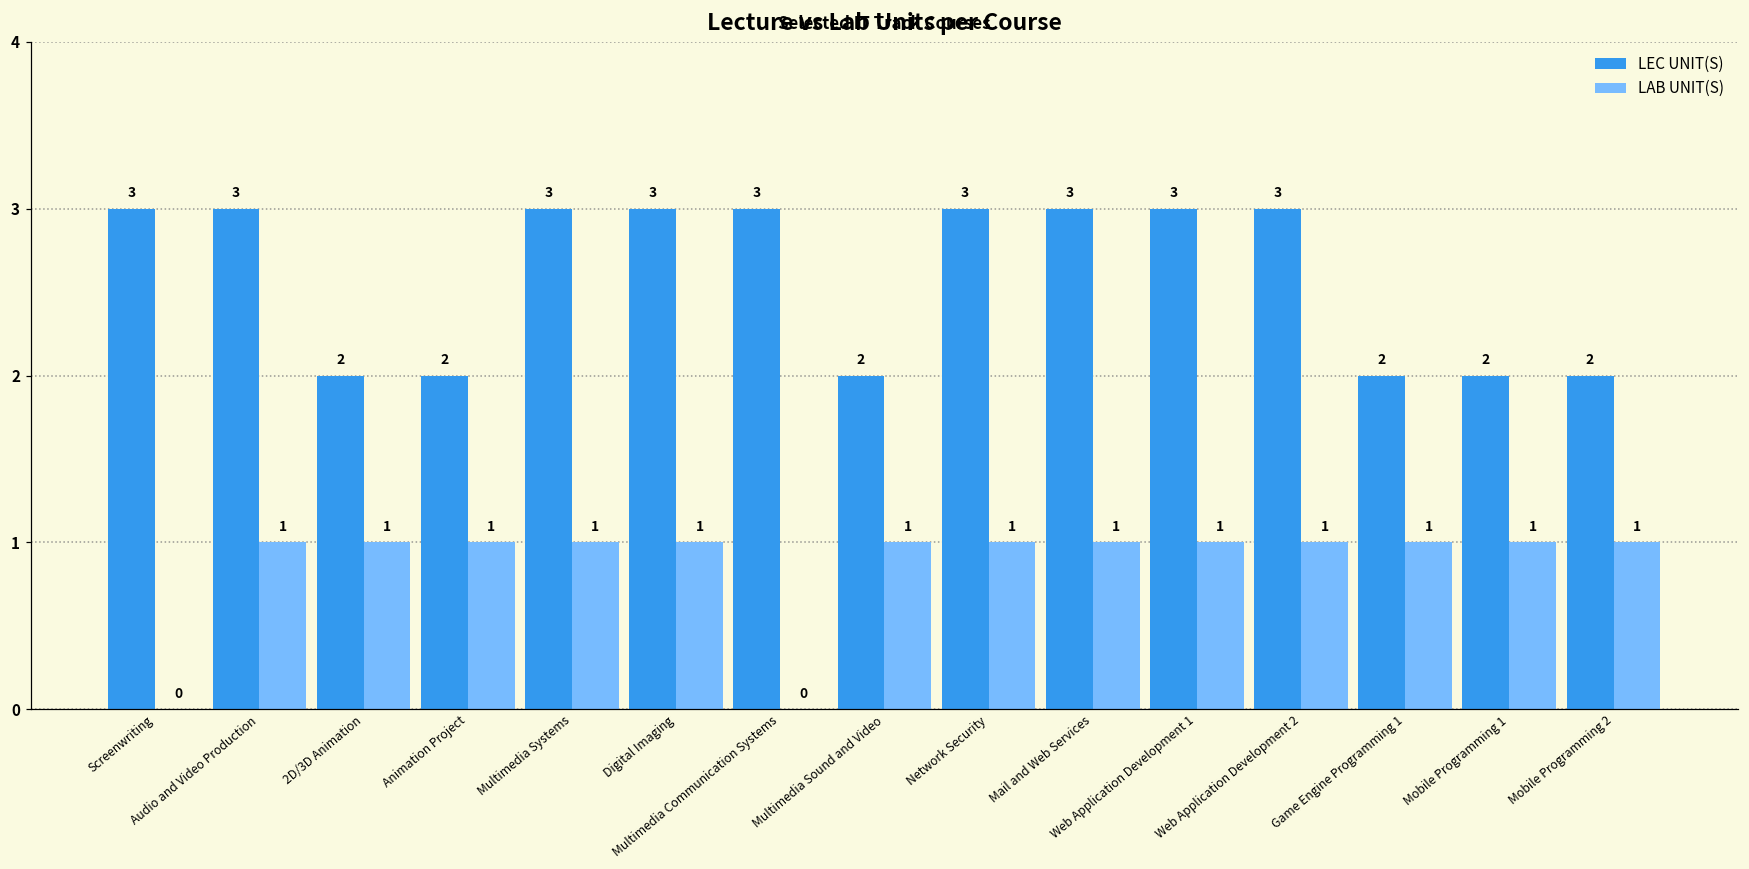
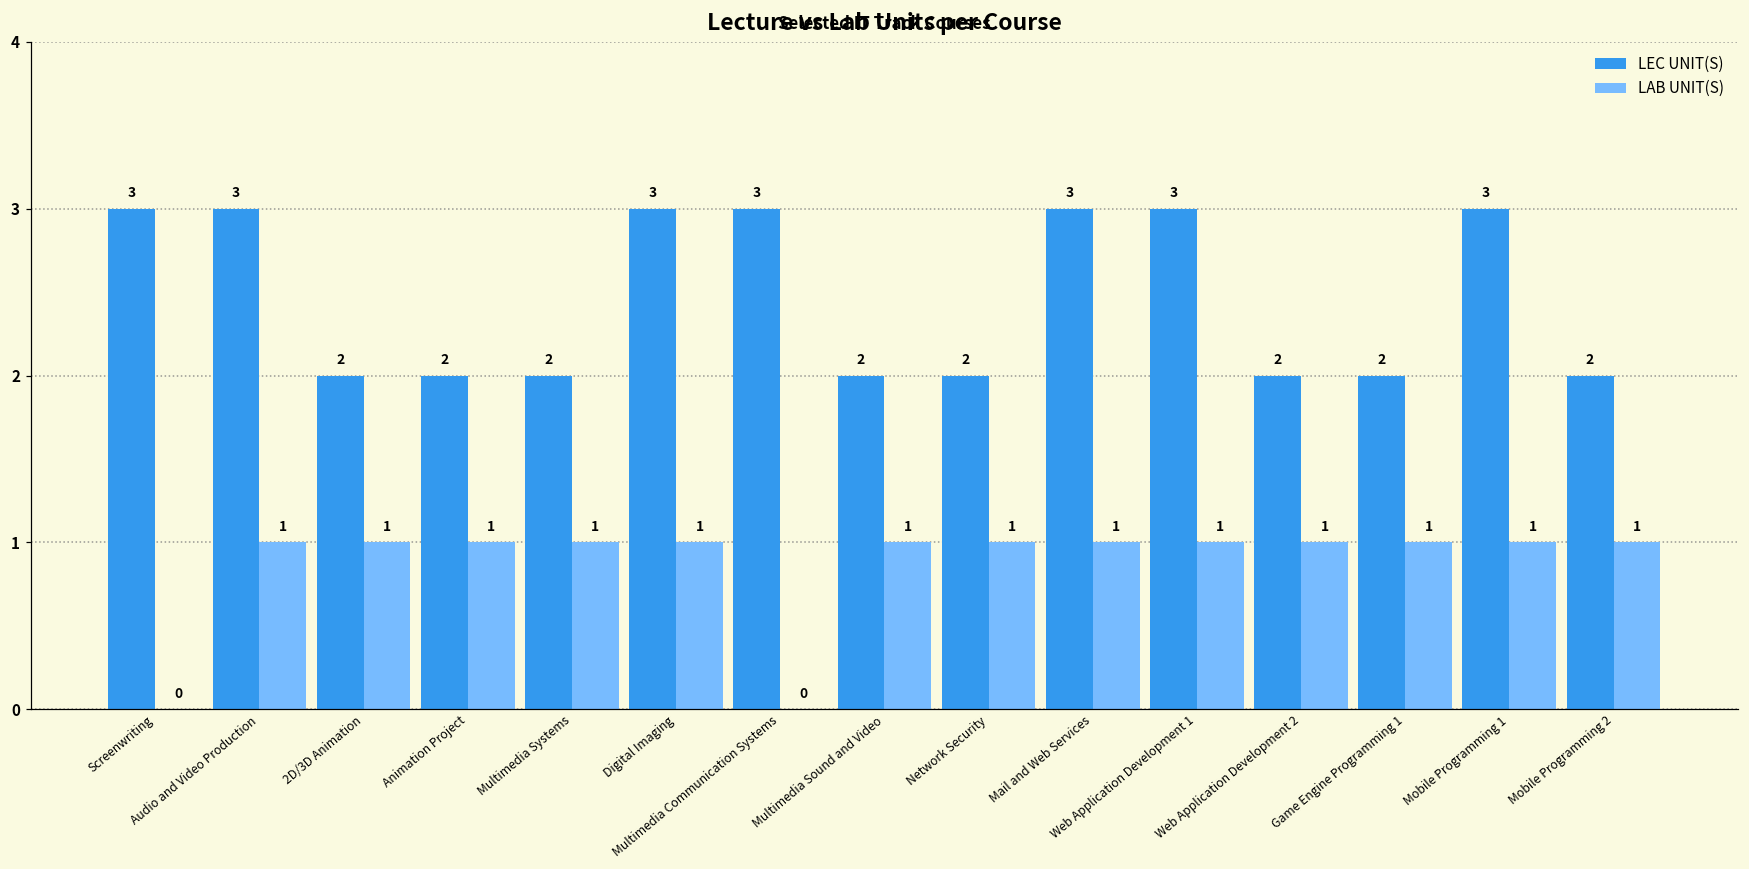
  {
    "LEC UNIT(S)": {
      "Screenwriting": 3,
      "Audio and Video Production": 3,
      "2D/3D Animation": 2,
      "Animation Project": 2,
-     "Multimedia Systems": 3,
+     "Multimedia Systems": 2,
      "Digital Imaging": 3,
      "Multimedia Communication Systems": 3,
      "Multimedia Sound and Video": 2,
-     "Network Security": 3,
+     "Network Security": 2,
      "Mail and Web Services": 3,
      "Web Application Development 1": 3,
-     "Web Application Development 2": 3,
+     "Web Application Development 2": 2,
      "Game Engine Programming 1": 2,
-     "Mobile Programming 1": 2,
+     "Mobile Programming 1": 3,
      "Mobile Programming 2": 2
    },
    "LAB UNIT(S)": {
      "Screenwriting": 0,
      "Audio and Video Production": 1,
      "2D/3D Animation": 1,
      "Animation Project": 1,
      "Multimedia Systems": 1,
      "Digital Imaging": 1,
      "Multimedia Communication Systems": 0,
      "Multimedia Sound and Video": 1,
      "Network Security": 1,
      "Mail and Web Services": 1,
      "Web Application Development 1": 1,
      "Web Application Development 2": 1,
      "Game Engine Programming 1": 1,
      "Mobile Programming 1": 1,
      "Mobile Programming 2": 1
    }
  }
